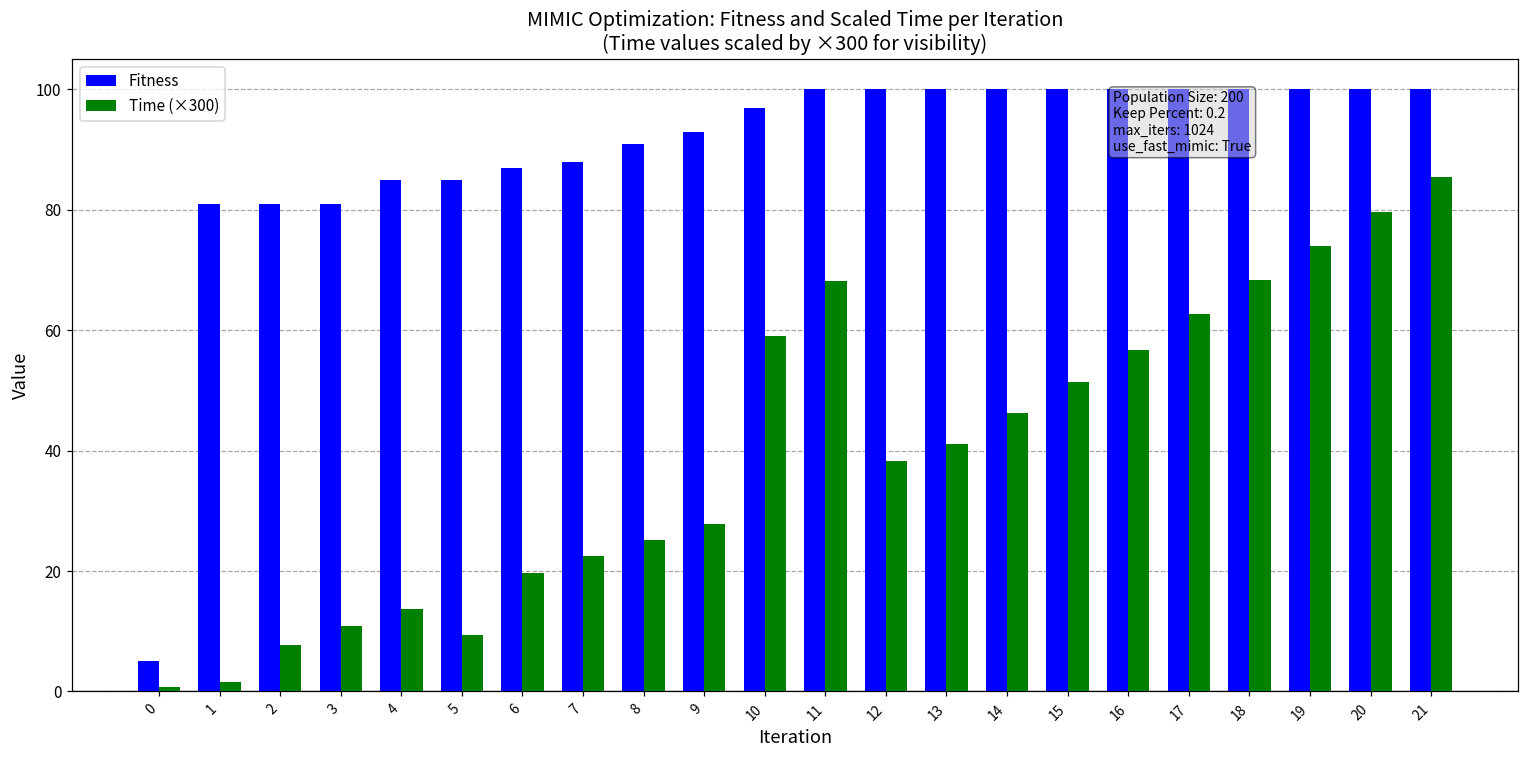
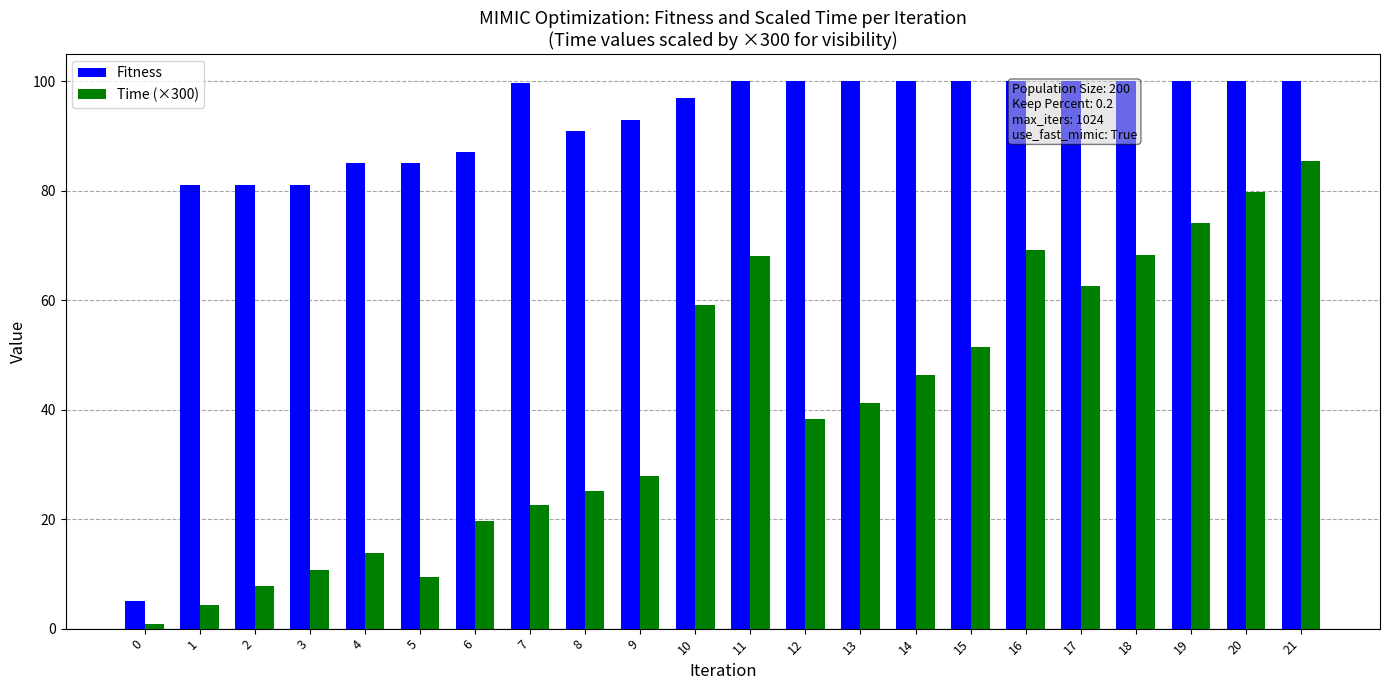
  {
    "Fitness": {
      "0": 5,
      "1": 81,
      "2": 81,
      "3": 81,
      "4": 85,
      "5": 85,
      "6": 87,
-     "7": 88,
+     "7": 100,
      "8": 91,
      "9": 93,
      "10": 97,
      "11": 100,
      "12": 100,
      "13": 100,
      "14": 100,
      "15": 100,
      "19": 100,
      "20": 100,
      "21": 100
    },
    "Time (×300)": {
      "0": 1,
-     "1": 2,
+     "1": 4,
      "2": 8,
      "3": 11,
      "4": 14,
      "5": 9,
      "6": 20,
      "7": 23,
      "8": 25,
      "9": 28,
      "10": 59,
      "11": 68,
      "12": 38,
      "13": 41,
      "14": 46,
      "15": 51,
-     "16": 57,
+     "16": 69,
      "17": 63,
      "18": 68,
      "19": 74,
      "20": 80,
      "21": 86
    }
  }
